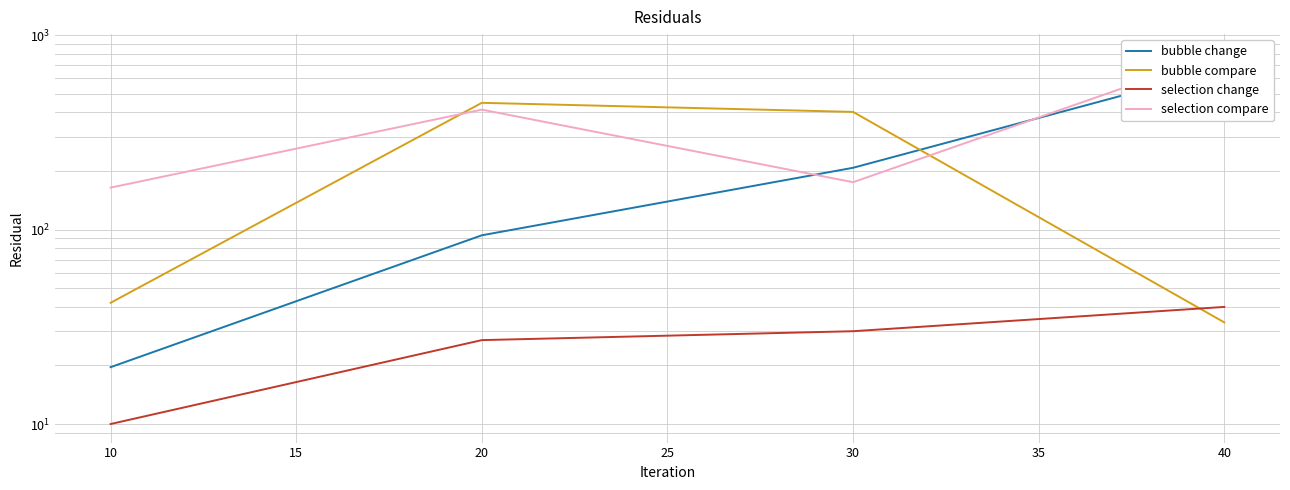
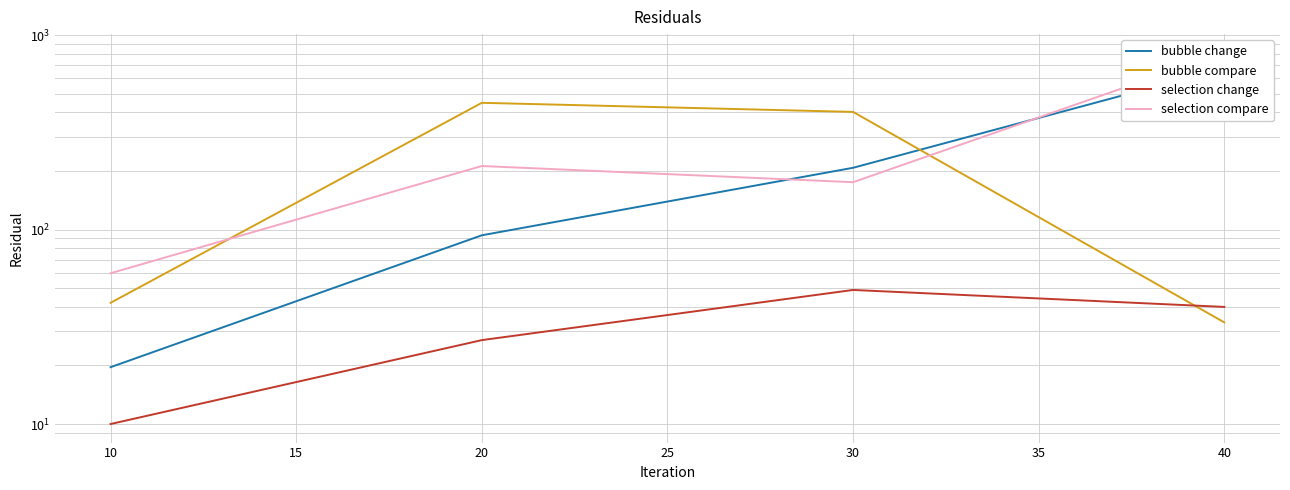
  {
    "bubble change": {
      "10": 20,
      "20": 90,
      "30": 210
    },
    "bubble compare": {
      "10": 42,
      "20": 450,
      "30": 400,
      "40": 33
    },
    "selection change": {
      "10": 10,
      "20": 27,
-     "30": 30,
+     "30": 49,
      "40": 40
    },
    "selection compare": {
-     "10": 160,
-     "20": 410,
+     "10": 60,
+     "20": 210,
      "30": 180
    }
  }
